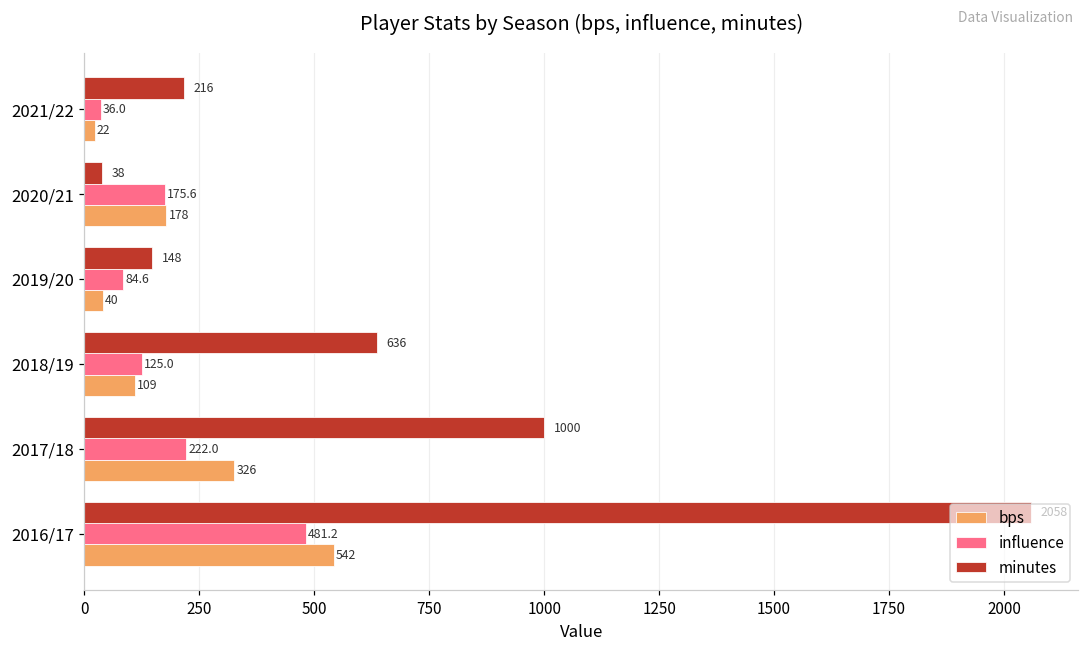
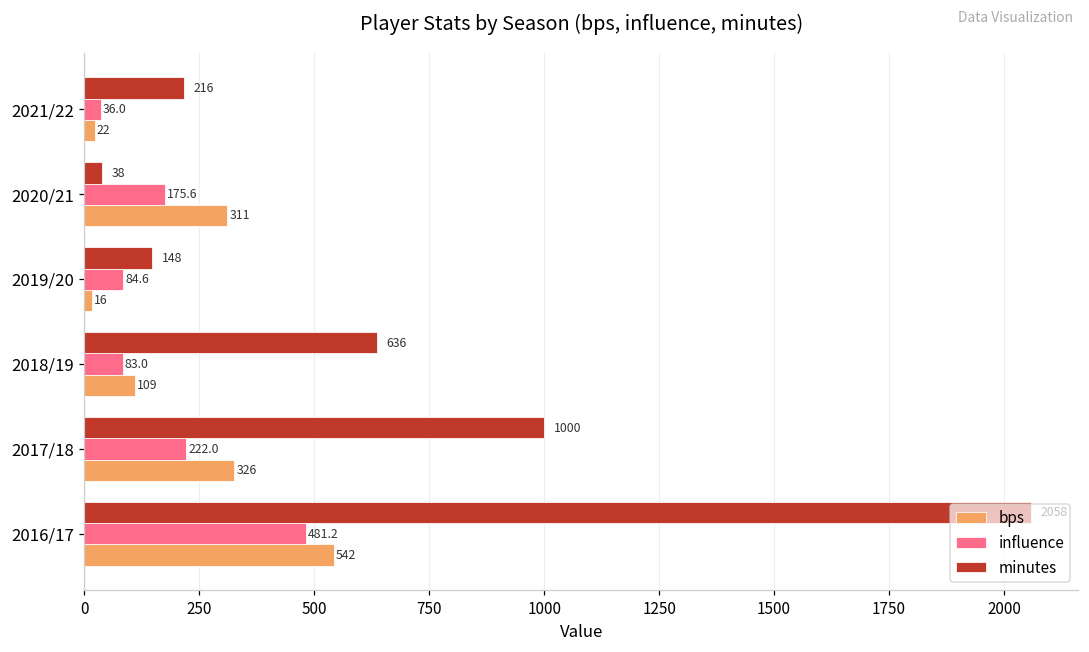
  {
    "bps": {
      "2021/22": 22,
-     "2020/21": 178,
-     "2019/20": 40,
+     "2020/21": 311,
+     "2019/20": 16,
      "2018/19": 109,
      "2017/18": 326,
      "2016/17": 542
    },
    "influence": {
      "2021/22": 36.0,
      "2020/21": 175.6,
      "2019/20": 84.6,
-     "2018/19": 125.0,
+     "2018/19": 83.0,
      "2017/18": 222.0,
      "2016/17": 481.2
    },
    "minutes": {
      "2021/22": 216,
      "2020/21": 38,
      "2019/20": 148,
      "2018/19": 636,
      "2017/18": 1000
    }
  }
